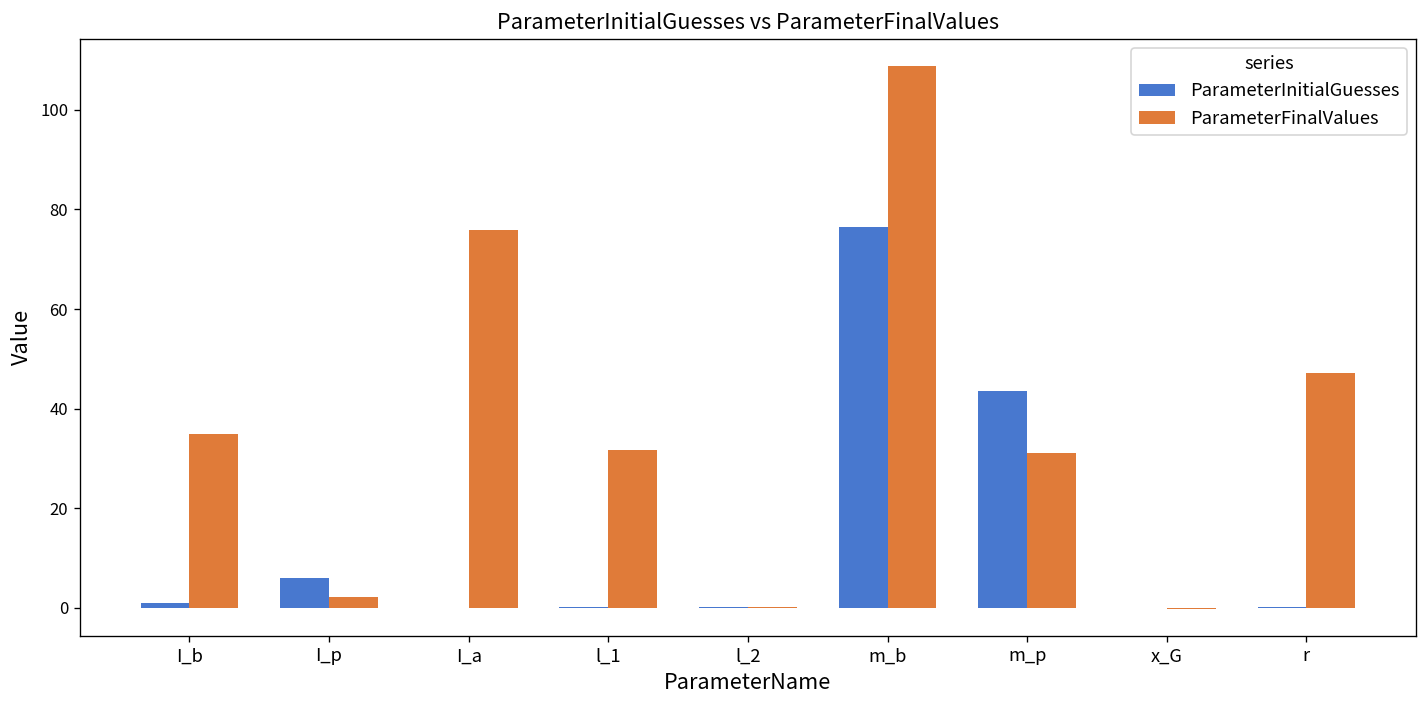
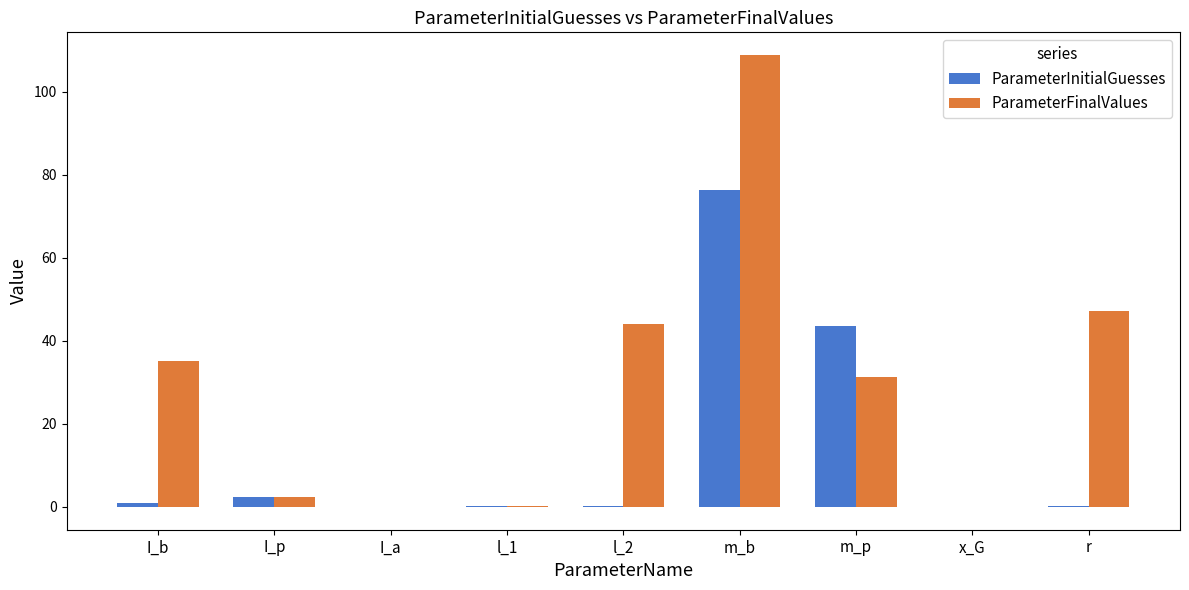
  {
    "ParameterInitialGuesses": {
      "I_b": 1,
-     "I_p": 6,
+     "I_p": 2,
      "m_b": 76,
      "m_p": 44
    },
    "ParameterFinalValues": {
      "I_b": 35,
      "I_p": 2,
-     "I_a": 76,
-     "l_1": 32,
-     "l_2": 0,
+     "I_a": 0,
+     "l_1": 0,
+     "l_2": 44,
      "m_b": 109,
      "m_p": 31,
      "r": 47
    }
  }
